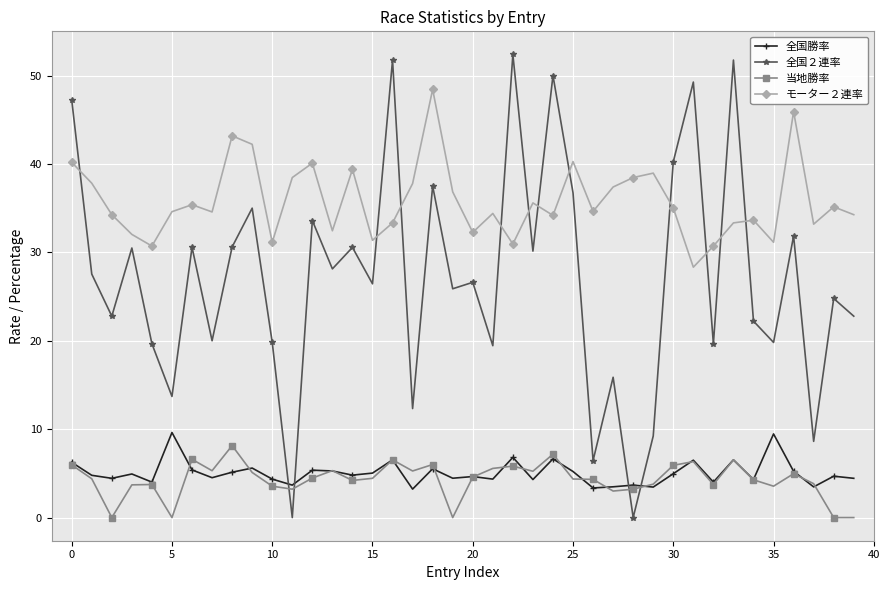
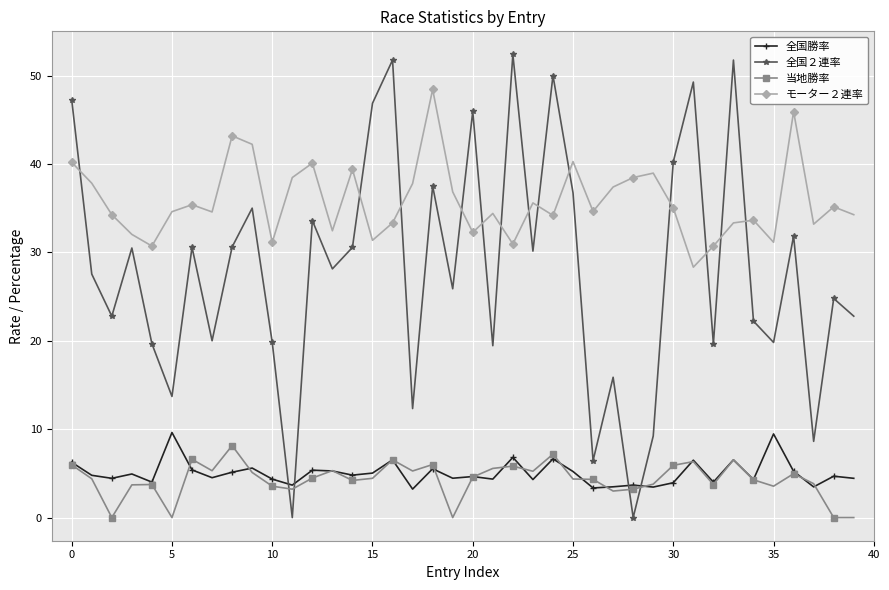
  {
    "全国勝率": {
      "0": 6,
      "5": 10,
      "10": 4,
      "15": 5,
      "25": 5,
-     "30": 5,
+     "30": 4,
      "35": 9
    },
    "全国２連率": {
      "0": 47,
      "5": 14,
      "10": 20,
-     "15": 26,
-     "20": 27,
+     "15": 47,
+     "20": 46,
      "25": 37,
      "30": 40,
      "35": 20
    }
  }
